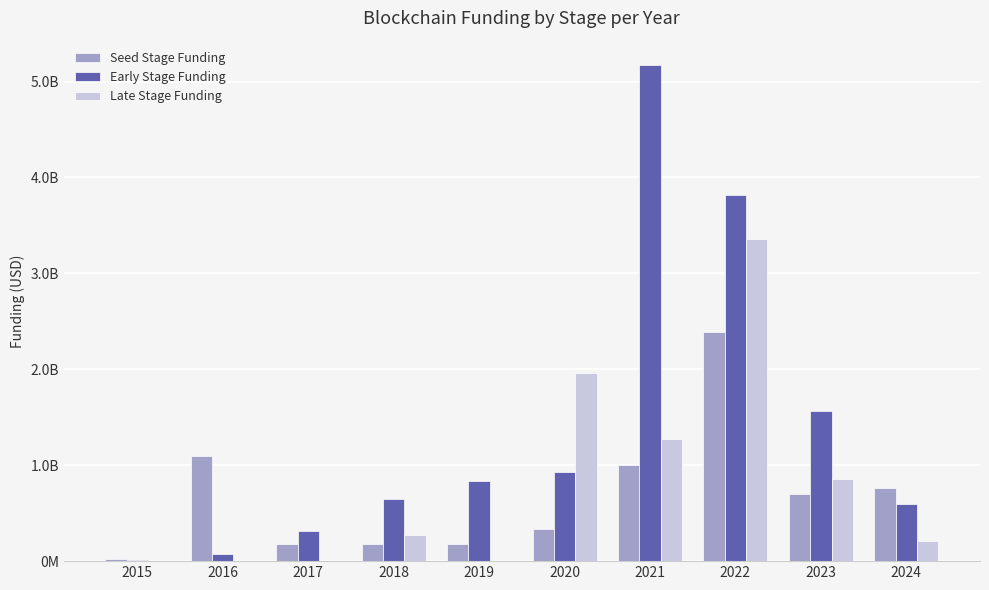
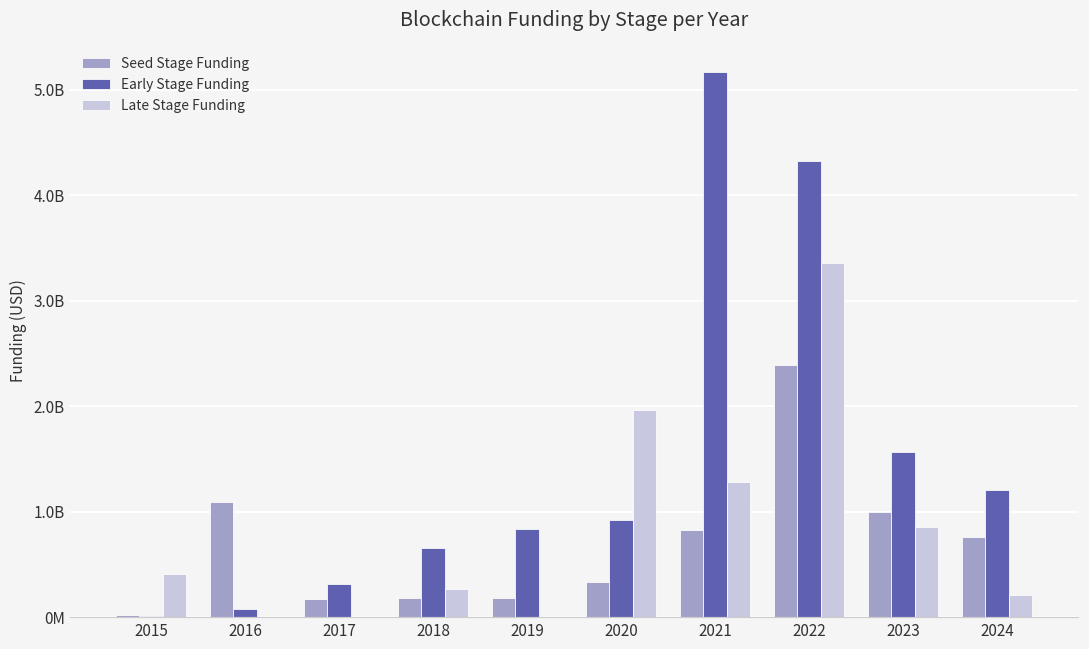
  {
    "Seed Stage Funding": {
      "2016": 1100000000,
      "2017": 200000000,
      "2018": 200000000,
      "2019": 200000000,
      "2020": 300000000,
-     "2021": 1000000000,
+     "2021": 800000000,
      "2022": 2400000000,
-     "2023": 700000000,
+     "2023": 1000000000,
      "2024": 800000000
    },
    "Early Stage Funding": {
      "2016": 100000000,
      "2017": 300000000,
      "2018": 700000000,
      "2019": 800000000,
      "2020": 900000000,
      "2021": 5200000000,
-     "2022": 3800000000,
+     "2022": 4300000000,
      "2023": 1600000000,
-     "2024": 600000000
+     "2024": 1200000000
    },
    "Late Stage Funding": {
-     "2015": 0,
+     "2015": 400000000,
      "2016": 0,
      "2017": 0,
      "2018": 300000000,
      "2019": 0,
      "2020": 2000000000,
      "2021": 1300000000,
      "2022": 3400000000,
      "2023": 900000000,
      "2024": 200000000
    }
  }
